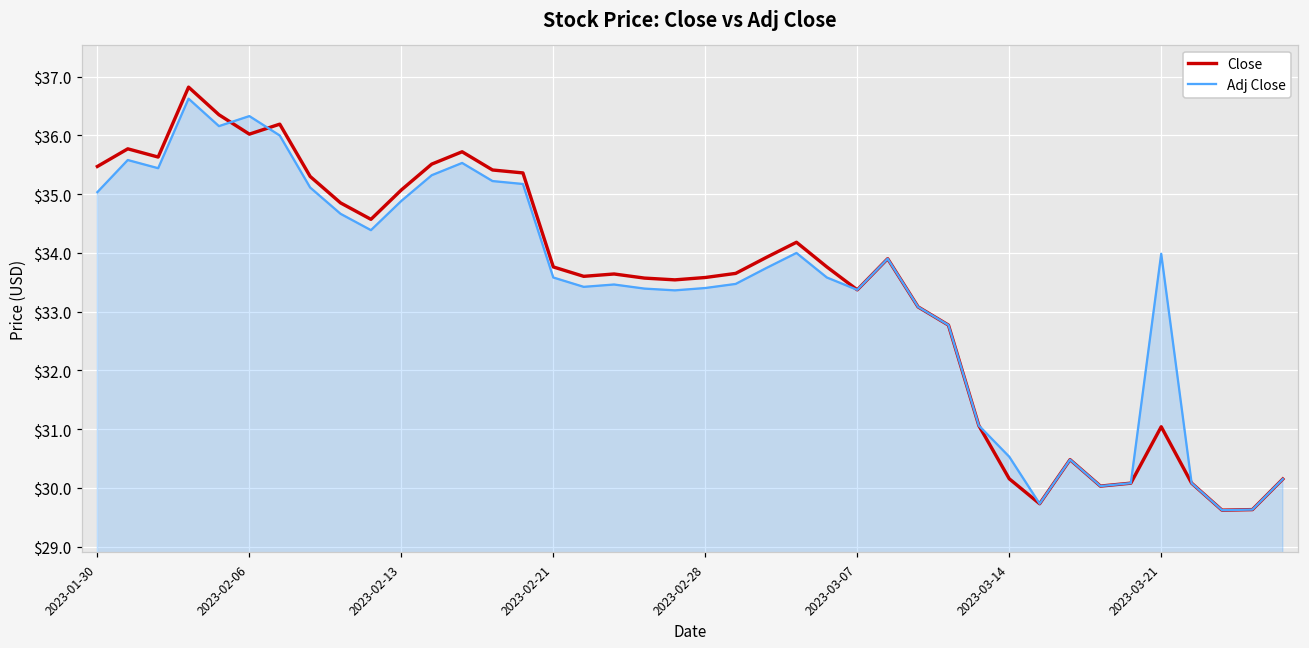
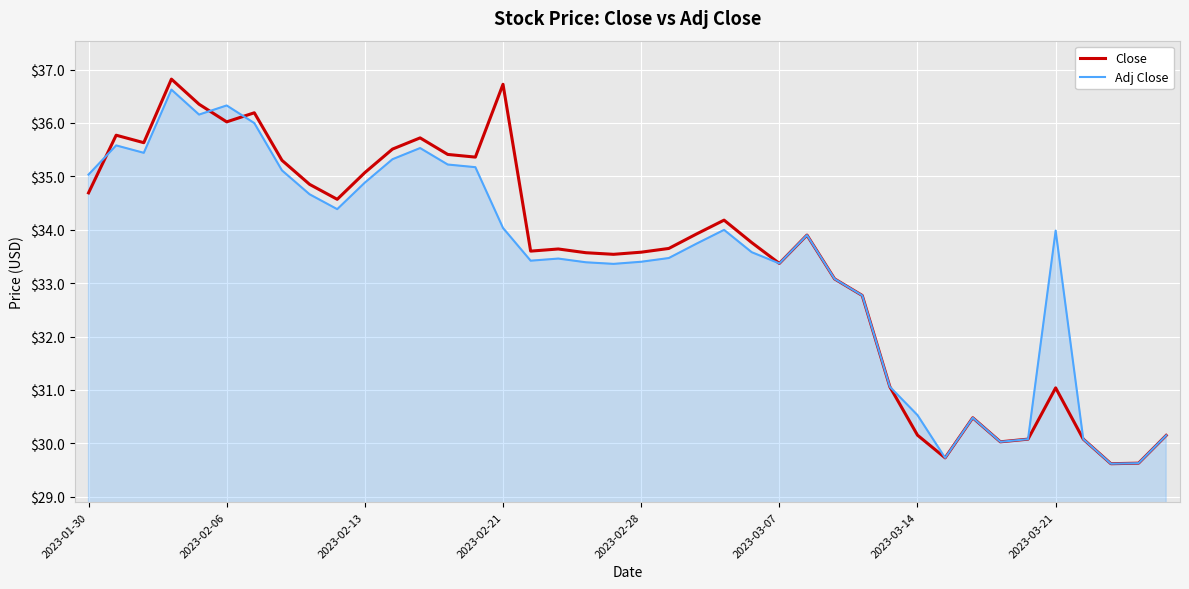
  {
    "Close": {
-     "2023-01-30": "$35.5",
+     "2023-01-30": "$34.7",
      "2023-02-06": "$36.0",
      "2023-02-13": "$35.1",
-     "2023-02-21": "$33.8",
+     "2023-02-21": "$36.7",
      "2023-02-28": "$33.6",
      "2023-03-14": "$30.2",
      "2023-03-21": "$31.0"
    },
    "Adj Close": {
      "2023-01-30": "$35.0",
      "2023-02-06": "$36.3",
      "2023-02-13": "$34.9",
-     "2023-02-21": "$33.6",
+     "2023-02-21": "$34.0",
      "2023-02-28": "$33.4",
      "2023-03-14": "$30.5",
      "2023-03-21": "$34.0"
    }
  }
